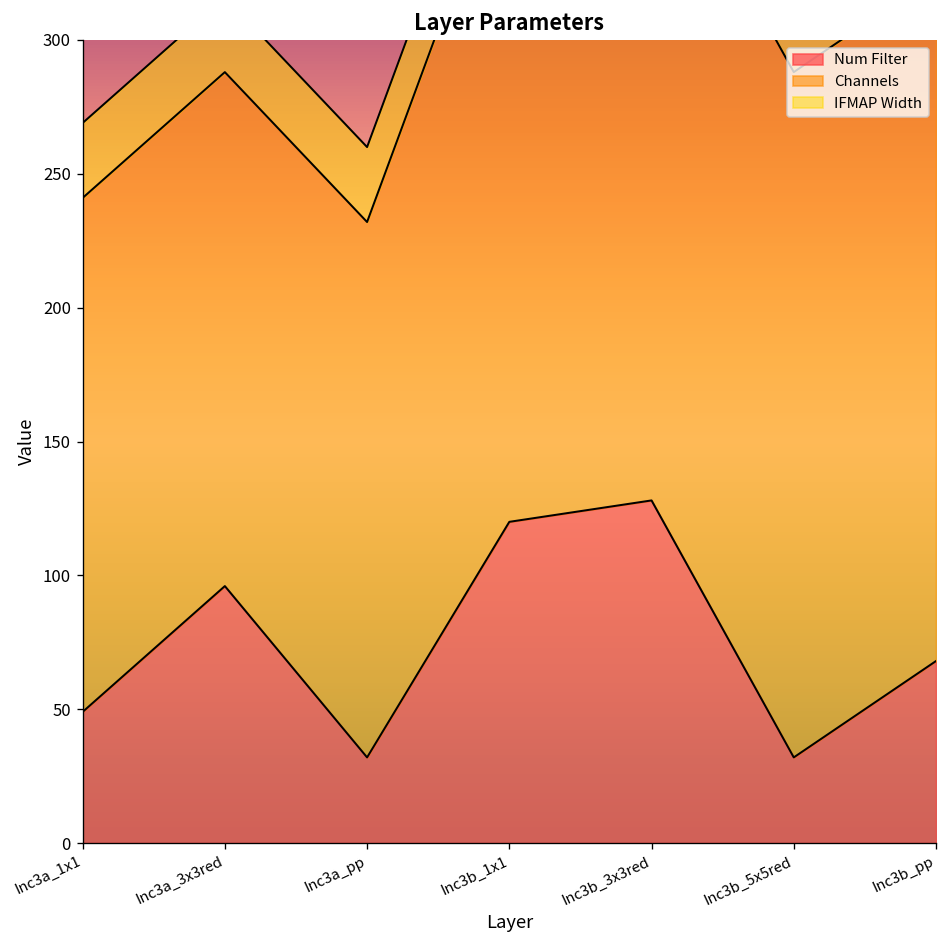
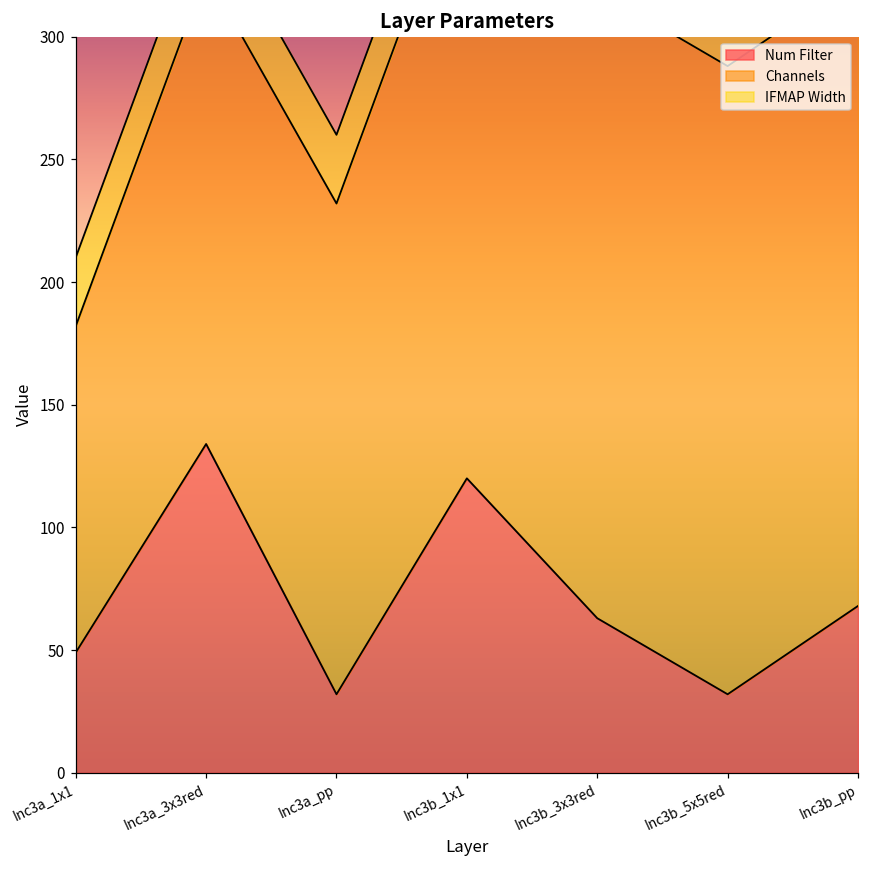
  {
    "Num Filter": {
      "Inc3a_1x1": 49,
-     "Inc3a_3x3red": 96,
+     "Inc3a_3x3red": 134,
      "Inc3a_pp": 32,
      "Inc3b_1x1": 120,
-     "Inc3b_3x3red": 128,
+     "Inc3b_3x3red": 63,
      "Inc3b_5x5red": 32,
      "Inc3b_pp": 68
    },
    "Channels": {
-     "Inc3a_1x1": 192,
+     "Inc3a_1x1": 133,
      "Inc3a_pp": 200
    },
    "IFMAP Width": {
      "Inc3a_1x1": 28,
      "Inc3a_pp": 28
    }
  }
